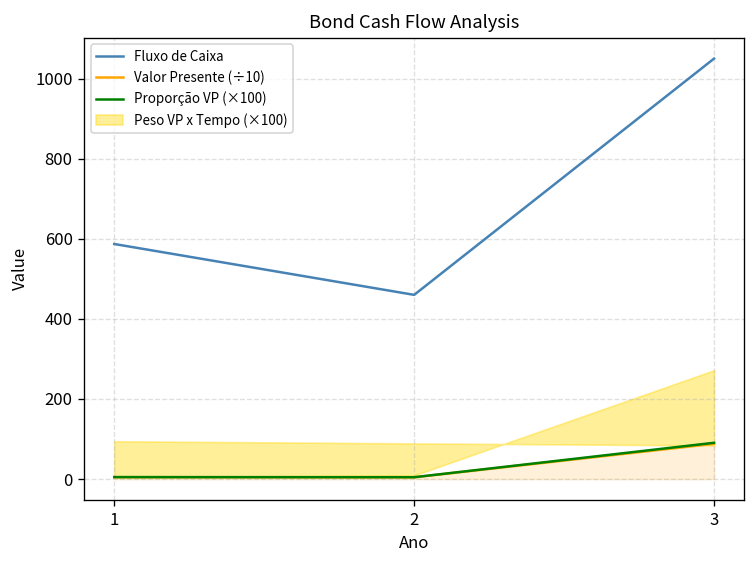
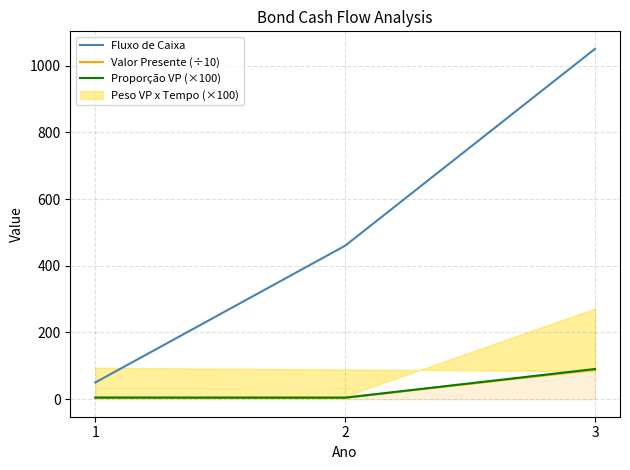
  {
    "Fluxo de Caixa": {
-     "1": 590,
+     "1": 50,
      "2": 460,
      "3": 1050
    }
  }
